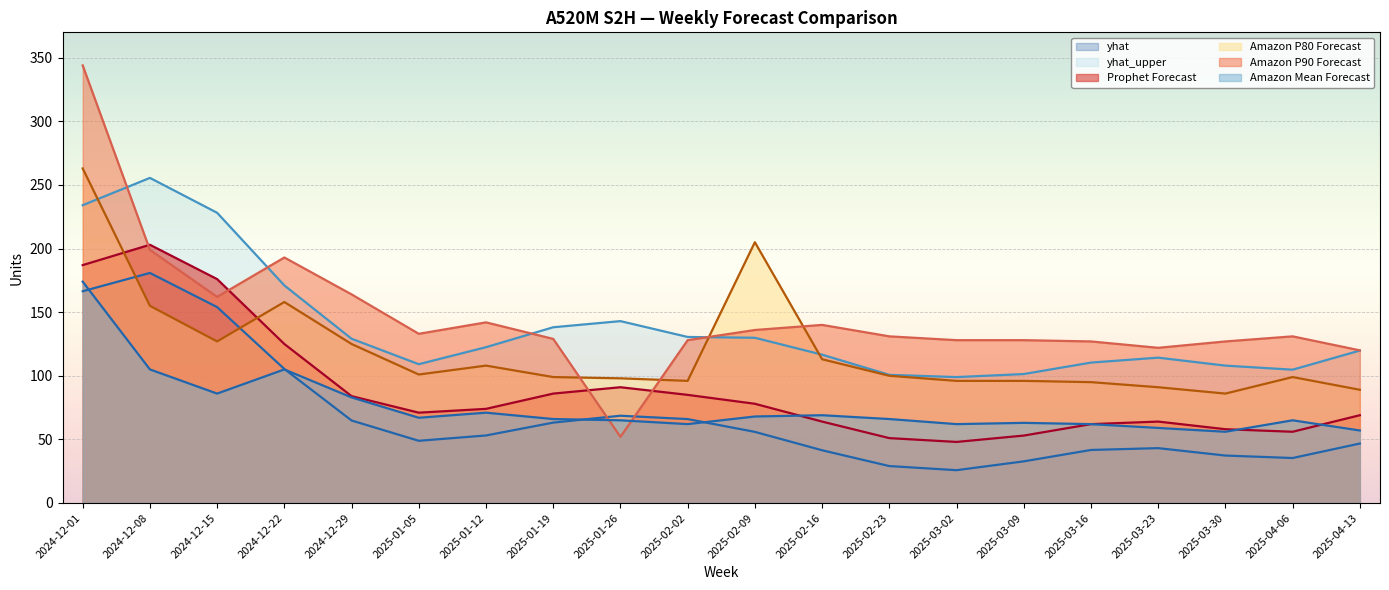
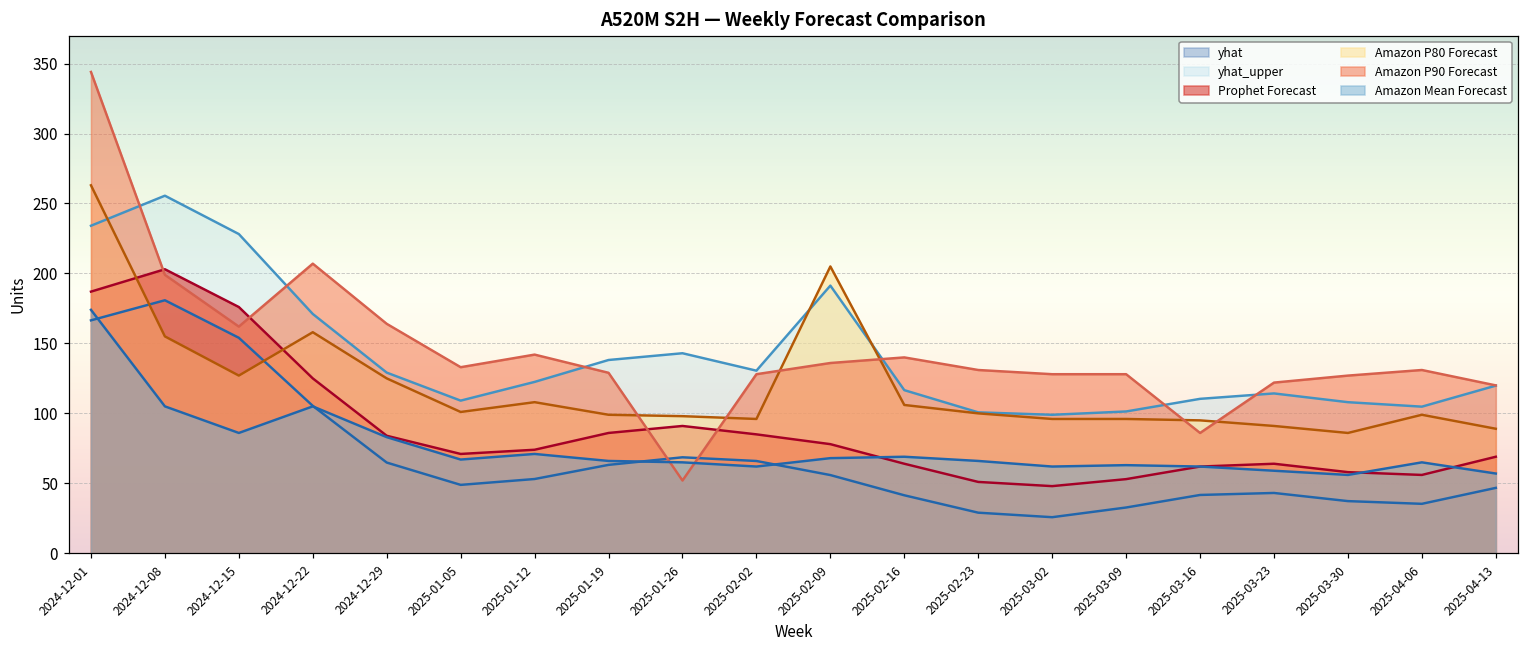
  {
    "yhat_upper": {
      "2024-12-01": 234,
      "2024-12-08": 256,
      "2024-12-15": 228,
      "2024-12-22": 171,
      "2024-12-29": 129,
      "2025-01-05": 109,
      "2025-01-12": 122,
      "2025-01-19": 138,
      "2025-01-26": 143,
      "2025-02-02": 131,
-     "2025-02-09": 130,
+     "2025-02-09": 191,
      "2025-02-16": 117,
      "2025-03-02": 99,
      "2025-03-09": 101,
      "2025-03-16": 110,
      "2025-03-23": 114,
      "2025-03-30": 108,
      "2025-04-06": 105
    },
    "Prophet Forecast": {
      "2024-12-01": 187,
      "2024-12-08": 203,
      "2024-12-15": 176,
      "2024-12-22": 125,
      "2025-01-05": 71,
      "2025-01-12": 74,
      "2025-01-19": 86,
      "2025-01-26": 91,
      "2025-02-02": 85,
      "2025-02-09": 78,
      "2025-02-16": 64,
      "2025-02-23": 51,
      "2025-03-02": 48,
      "2025-03-09": 53,
      "2025-03-23": 64,
      "2025-03-30": 58,
      "2025-04-06": 56,
      "2025-04-13": 69
    },
    "Amazon P80 Forecast": {
      "2024-12-01": 263,
      "2024-12-08": 155,
      "2024-12-15": 127,
      "2024-12-22": 158,
      "2024-12-29": 125,
      "2025-01-05": 101,
      "2025-01-12": 108,
      "2025-01-19": 99,
      "2025-01-26": 98,
      "2025-02-02": 96,
      "2025-02-09": 205,
-     "2025-02-16": 113,
+     "2025-02-16": 106,
      "2025-03-02": 96,
      "2025-03-09": 96,
      "2025-03-16": 95,
      "2025-03-23": 91,
      "2025-03-30": 86,
      "2025-04-06": 99,
      "2025-04-13": 89
    },
    "Amazon P90 Forecast": {
      "2024-12-01": 344,
      "2024-12-08": 199,
      "2024-12-15": 162,
-     "2024-12-22": 193,
+     "2024-12-22": 207,
      "2024-12-29": 164,
      "2025-01-05": 133,
      "2025-01-12": 142,
      "2025-01-19": 129,
      "2025-01-26": 52,
      "2025-02-02": 128,
      "2025-02-09": 136,
      "2025-02-16": 140,
      "2025-02-23": 131,
      "2025-03-02": 128,
      "2025-03-09": 128,
-     "2025-03-16": 127,
+     "2025-03-16": 86,
      "2025-03-23": 122,
      "2025-03-30": 127,
      "2025-04-06": 131
    }
  }
